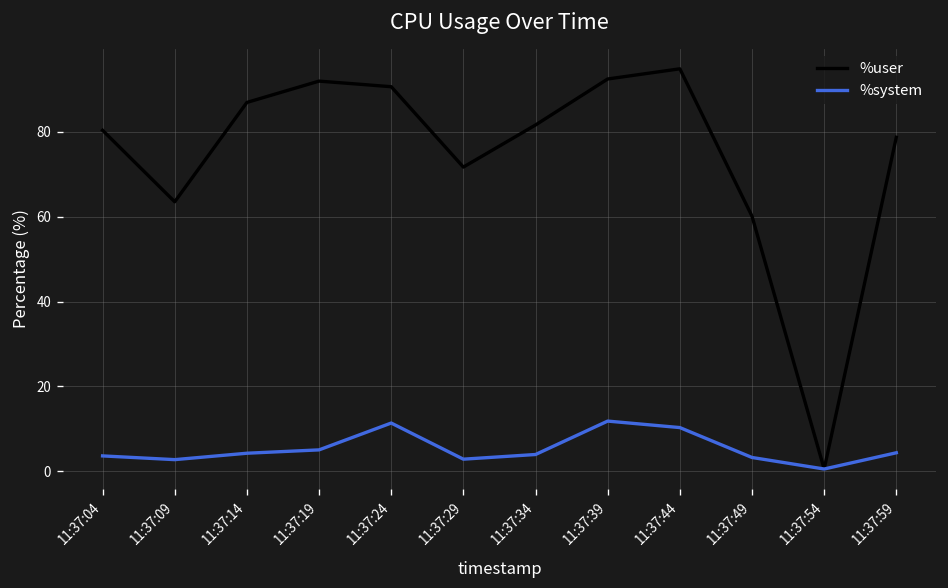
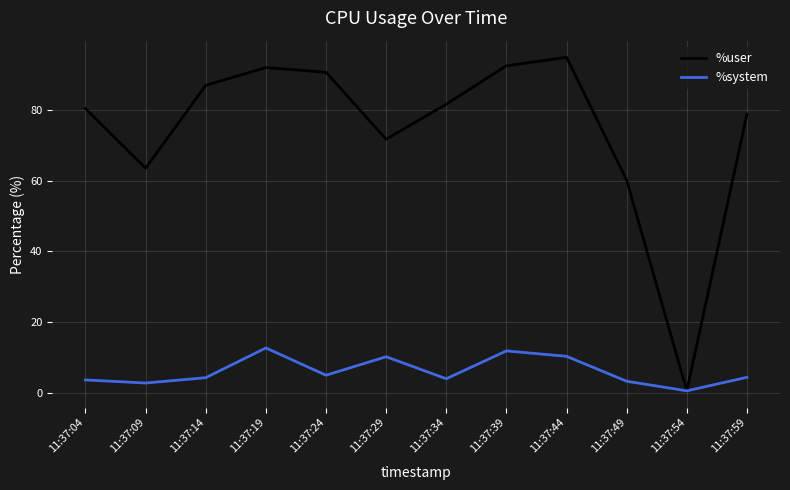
  {
    "%user": {
      "11:37:04": 80,
      "11:37:09": 64,
      "11:37:14": 87,
      "11:37:19": 92,
      "11:37:24": 91,
      "11:37:29": 72,
      "11:37:34": 82,
      "11:37:39": 92,
      "11:37:44": 95,
      "11:37:49": 60,
      "11:37:59": 79
    },
    "%system": {
      "11:37:04": 4,
      "11:37:09": 3,
      "11:37:14": 4,
-     "11:37:19": 5,
-     "11:37:24": 11,
-     "11:37:29": 3,
+     "11:37:19": 13,
+     "11:37:24": 5,
+     "11:37:29": 10,
      "11:37:34": 4,
      "11:37:39": 12,
      "11:37:44": 10,
      "11:37:49": 3,
      "11:37:59": 4
    }
  }
